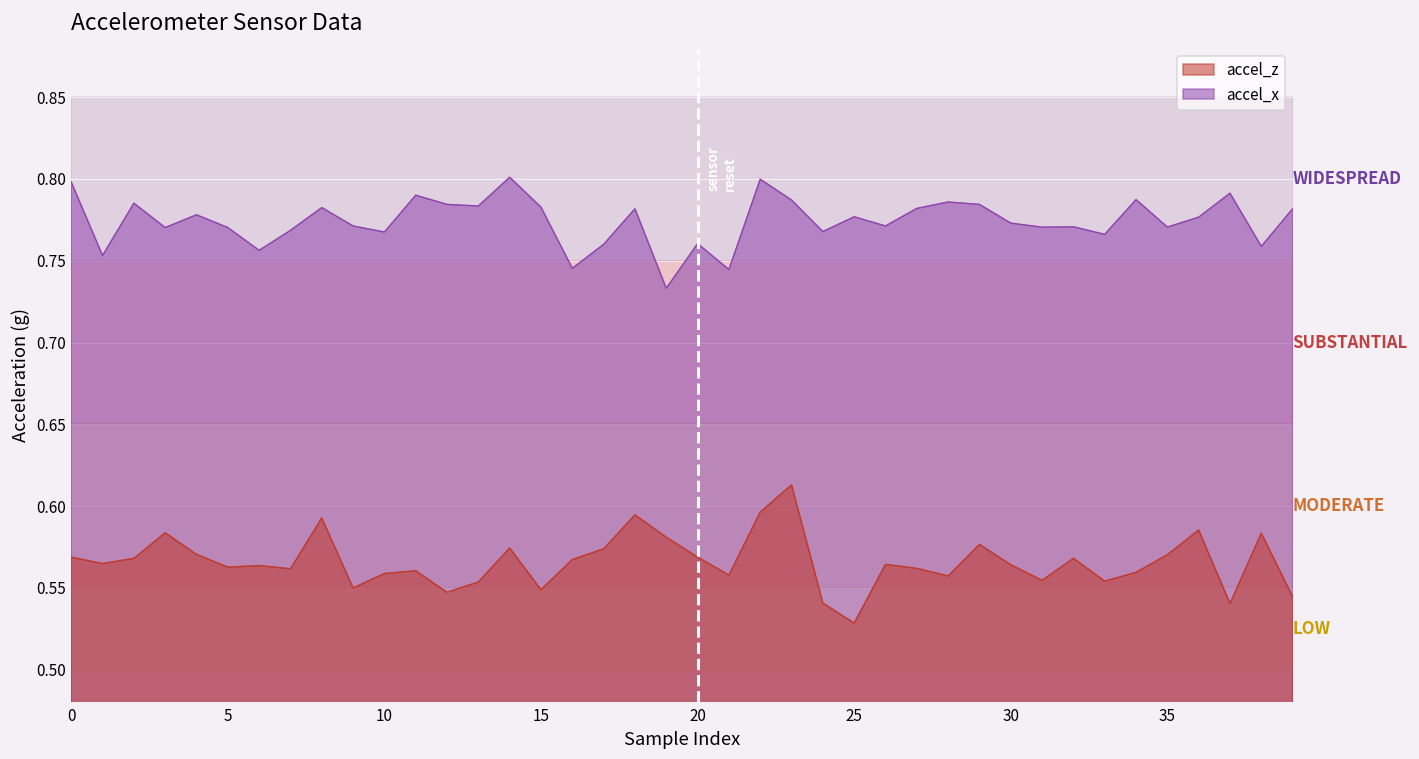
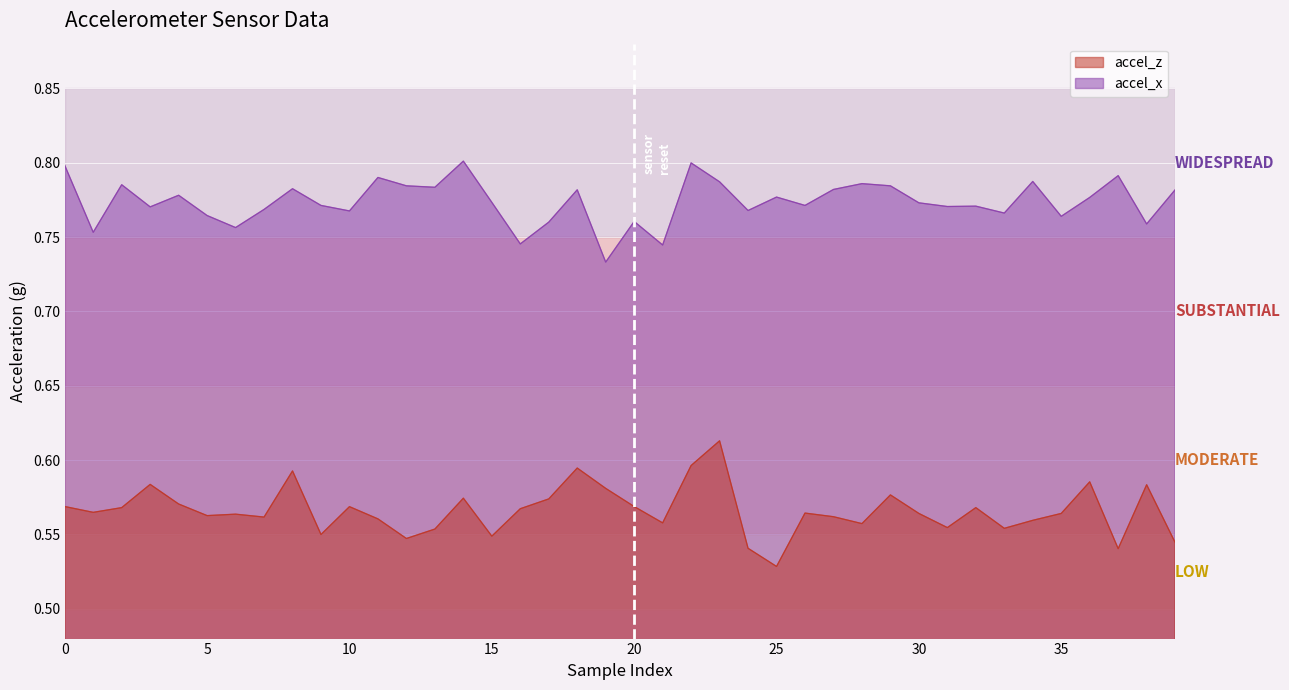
  {
    "accel_z": {
      "0": 0.569,
      "5": 0.563,
-     "10": 0.559,
+     "10": 0.569,
      "15": 0.549,
      "20": 0.569,
      "25": 0.529,
      "30": 0.564,
-     "35": 0.570
+     "35": 0.564
    },
    "accel_x": {
      "0": 0.798,
-     "5": 0.770,
+     "5": 0.764,
      "10": 0.768,
-     "15": 0.783,
+     "15": 0.773,
      "20": 0.760,
      "25": 0.777,
      "30": 0.773,
-     "35": 0.771
+     "35": 0.764
    }
  }
